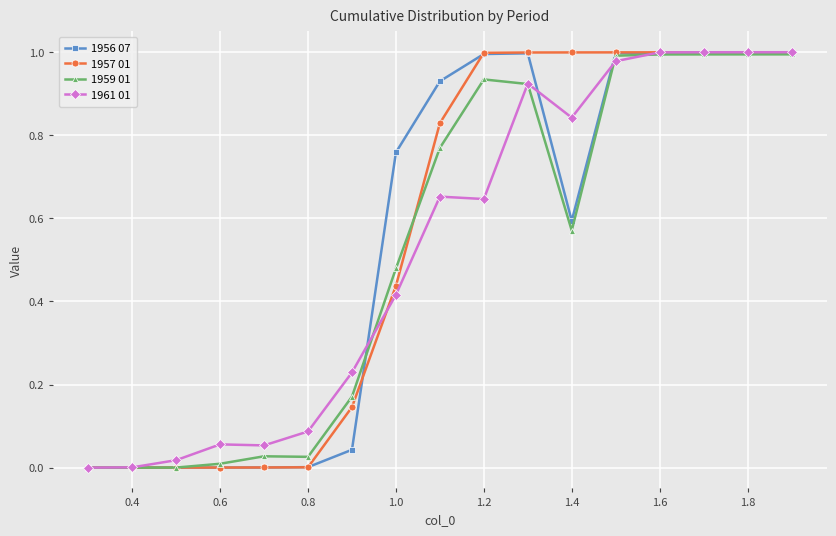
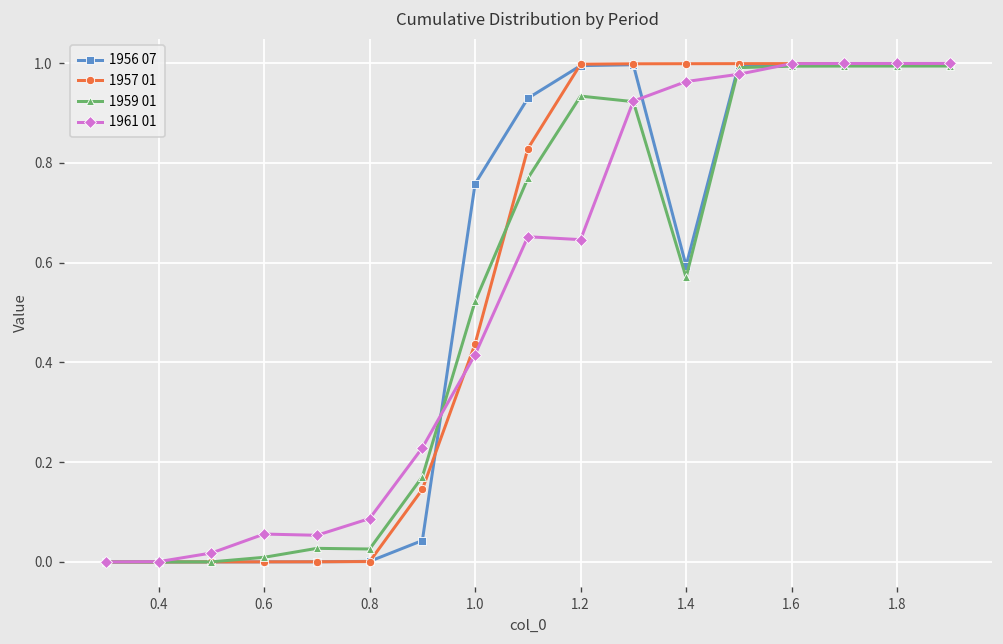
  {
    "1956 07": {
      "1.0": 0.76,
      "1.4": 0.59
    },
    "1957 01": {
      "1.0": 0.44,
      "1.4": 1.00
    },
    "1959 01": {
      "0.6": 0.01,
      "0.8": 0.03,
-     "1.0": 0.48,
+     "1.0": 0.52,
      "1.2": 0.93,
      "1.4": 0.57
    },
    "1961 01": {
      "0.6": 0.06,
      "0.8": 0.09,
      "1.0": 0.42,
      "1.2": 0.65,
-     "1.4": 0.84
+     "1.4": 0.96
    }
  }
